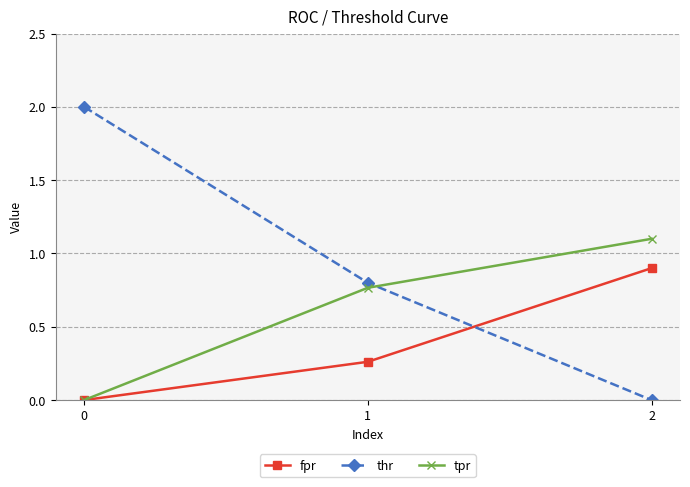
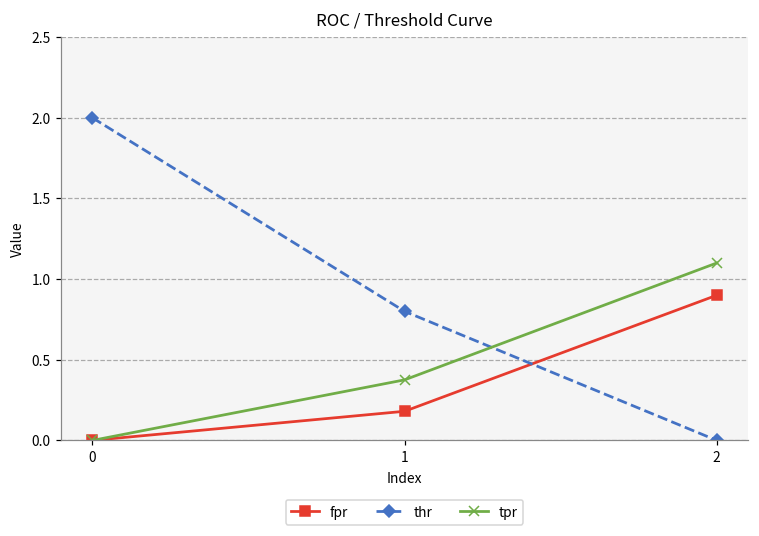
  {
    "fpr": {
-     "1": 0.26,
+     "1": 0.18,
      "2": 0.90
    },
    "thr": {
      "0": 2.00,
      "1": 0.80,
      "2": 0.00
    },
    "tpr": {
-     "1": 0.77,
+     "1": 0.38,
      "2": 1.10
    }
  }
